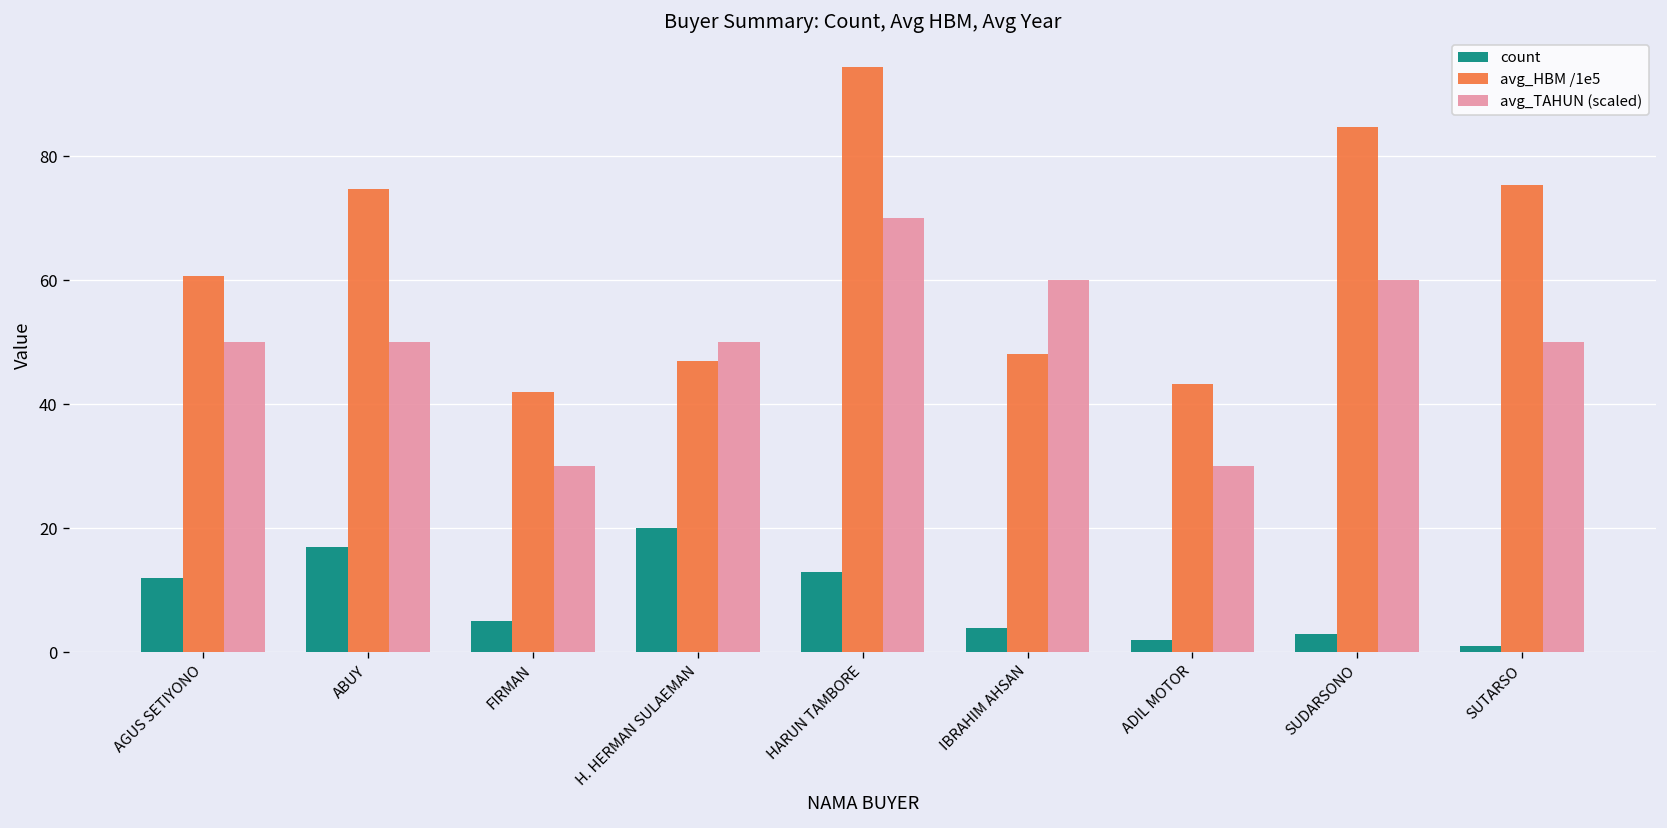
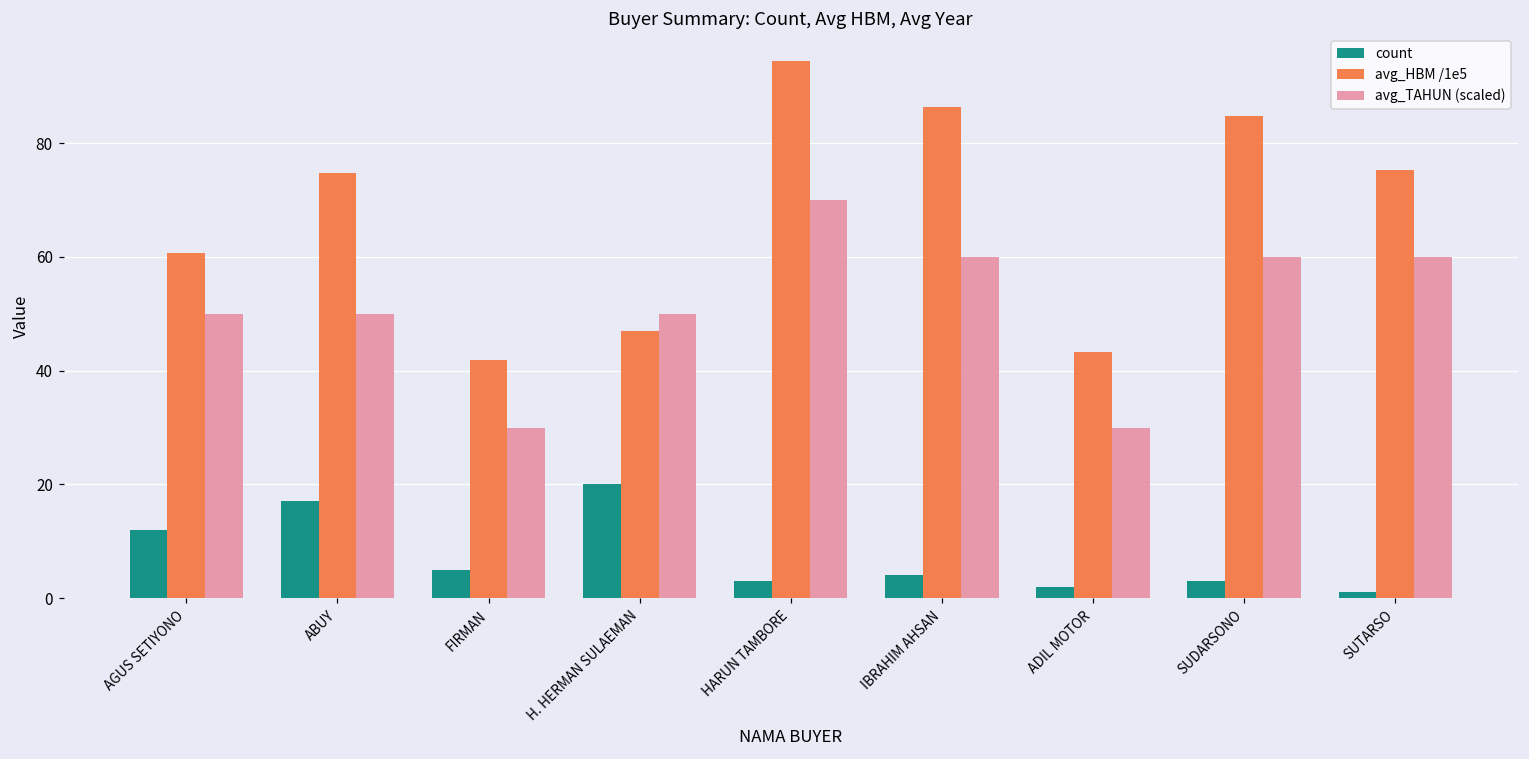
  {
    "count": {
      "AGUS SETIYONO": 12,
      "ABUY": 17,
      "FIRMAN": 5,
      "H. HERMAN SULAEMAN": 20,
-     "HARUN TAMBORE": 13,
+     "HARUN TAMBORE": 3,
      "IBRAHIM AHSAN": 4,
      "ADIL MOTOR": 2,
      "SUDARSONO": 3,
      "SUTARSO": 1
    },
    "avg_HBM /1e5": {
      "AGUS SETIYONO": 61,
      "ABUY": 75,
      "FIRMAN": 42,
      "H. HERMAN SULAEMAN": 47,
      "HARUN TAMBORE": 94,
-     "IBRAHIM AHSAN": 48,
+     "IBRAHIM AHSAN": 86,
      "ADIL MOTOR": 43,
      "SUDARSONO": 85,
      "SUTARSO": 75
    },
    "avg_TAHUN (scaled)": {
      "AGUS SETIYONO": 50,
      "ABUY": 50,
      "FIRMAN": 30,
      "H. HERMAN SULAEMAN": 50,
      "HARUN TAMBORE": 70,
      "IBRAHIM AHSAN": 60,
      "ADIL MOTOR": 30,
      "SUDARSONO": 60,
-     "SUTARSO": 50
+     "SUTARSO": 60
    }
  }
